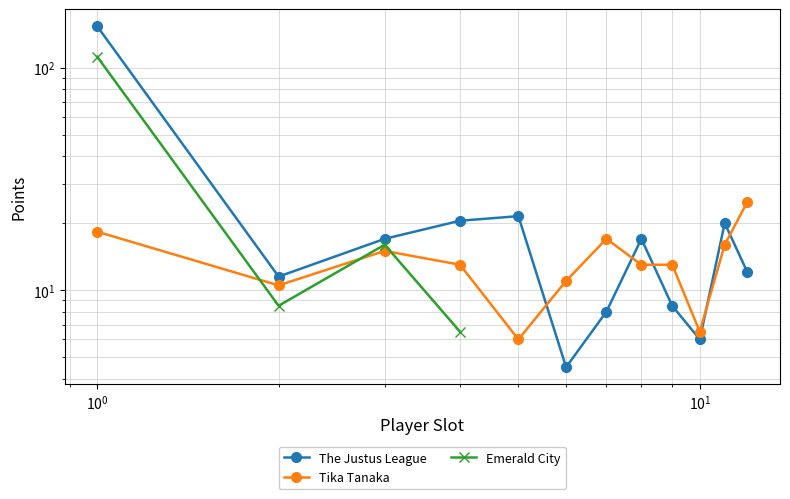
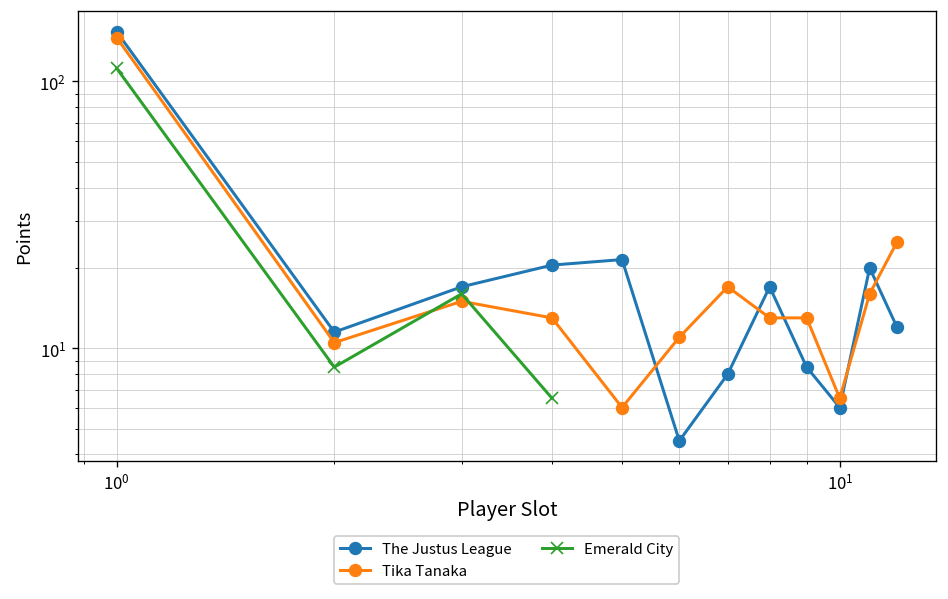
  {
    "The Justus League": {
      "10^0": 150,
      "10^1": 6
    },
    "Tika Tanaka": {
-     "10^0": 18,
+     "10^0": 150,
      "10^1": 6.5
    },
    "Emerald City": {
      "10^0": 110
    }
  }
